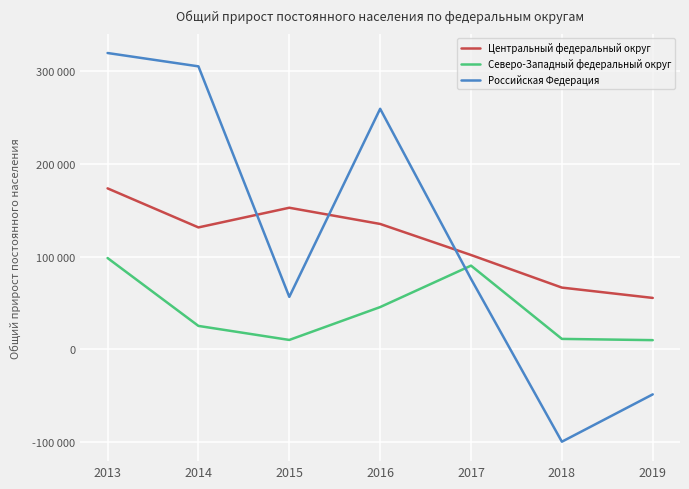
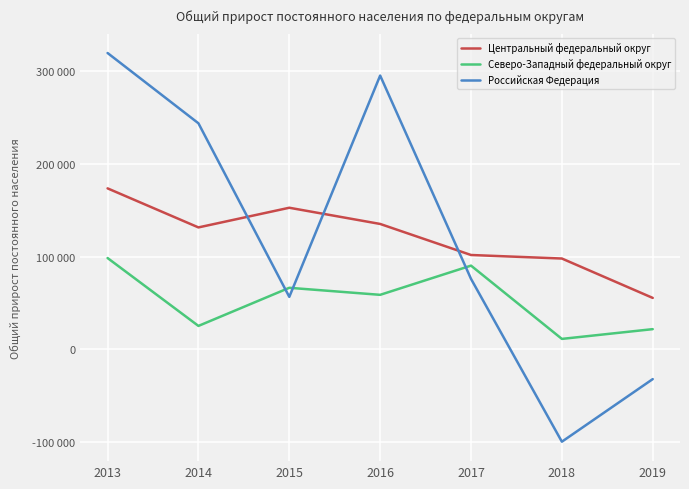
  {
    "Центральный федеральный округ": {
      "2013": 170000,
      "2014": 130000,
      "2015": 150000,
      "2016": 140000,
      "2017": 100000,
-     "2018": 70000,
+     "2018": 100000,
      "2019": 60000
    },
    "Северо-Западный федеральный округ": {
      "2013": 100000,
      "2014": 30000,
-     "2015": 10000,
-     "2016": 50000,
+     "2015": 70000,
+     "2016": 60000,
      "2017": 90000,
      "2018": 10000,
-     "2019": 10000
+     "2019": 20000
    },
    "Российская Федерация": {
      "2013": 320000,
-     "2014": 310000,
+     "2014": 240000,
      "2015": 60000,
-     "2016": 260000,
+     "2016": 300000,
      "2017": 80000,
      "2018": -100000,
-     "2019": -50000
+     "2019": -30000
    }
  }
